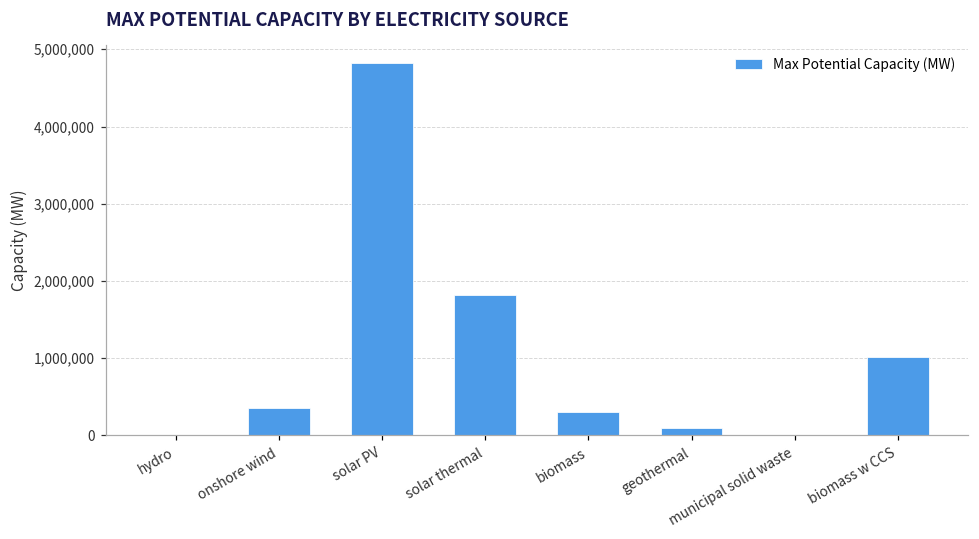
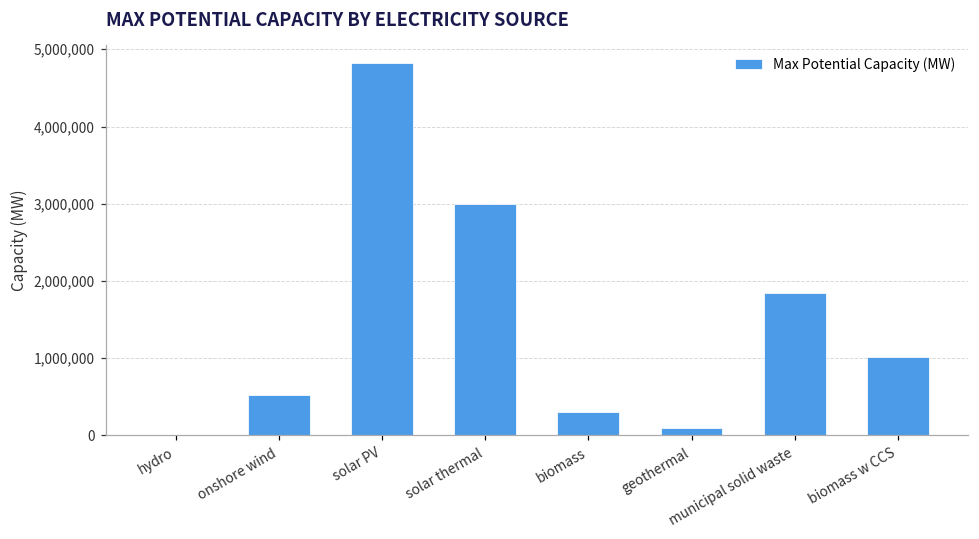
  {
-   "onshore wind": "400,000",
+   "onshore wind": "500,000",
    "solar PV": "4,800,000",
-   "solar thermal": "1,800,000",
+   "solar thermal": "3,000,000",
    "biomass": "300,000",
    "geothermal": "100,000",
-   "municipal solid waste": "0",
+   "municipal solid waste": "1,800,000",
    "biomass w CCS": "1,000,000"
  }
